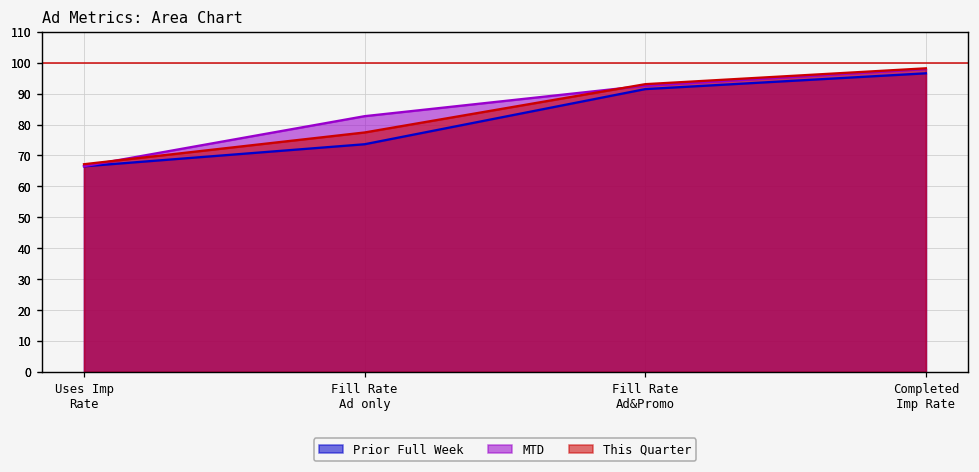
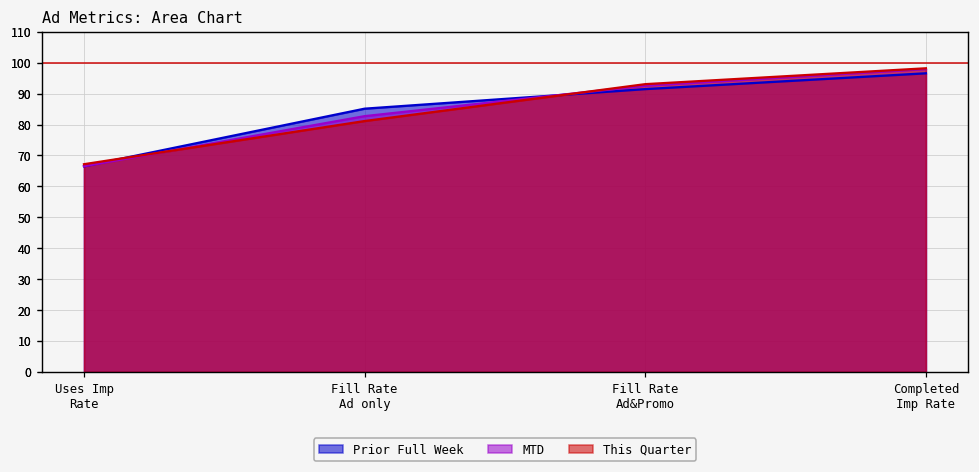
  {
    "Prior Full Week": {
-     "Fill Rate Ad only": 74,
+     "Fill Rate Ad only": 85,
      "Fill Rate Ad&Promo": 91,
      "Completed Imp Rate": 97
    },
    "MTD": {
      "Fill Rate Ad only": 83
    },
    "This Quarter": {
-     "Fill Rate Ad only": 77
+     "Fill Rate Ad only": 81
    }
  }
